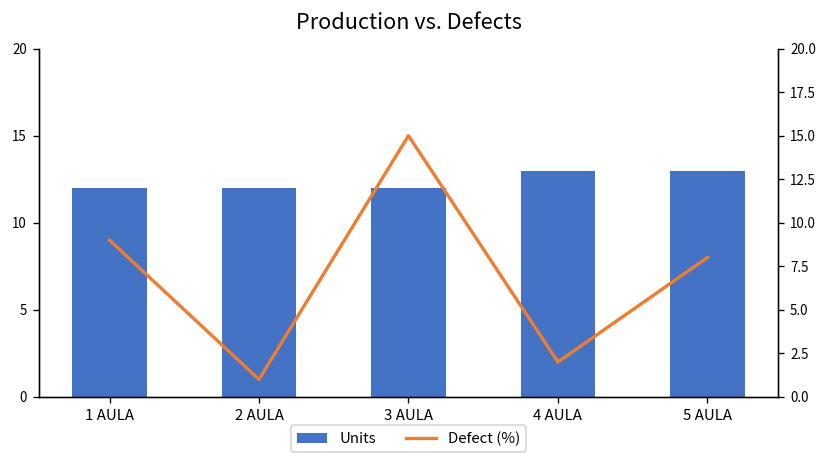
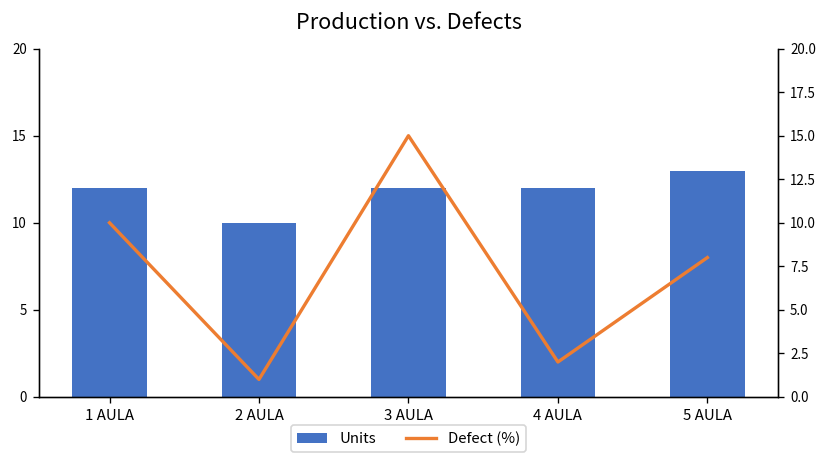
  {
    "Units": {
      "1 AULA": 12,
-     "2 AULA": 12,
+     "2 AULA": 10,
      "3 AULA": 12,
-     "4 AULA": 13,
+     "4 AULA": 12,
      "5 AULA": 13
    },
    "Defect (%)": {
-     "1 AULA": 9,
+     "1 AULA": 10,
      "2 AULA": 1,
      "3 AULA": 15,
      "4 AULA": 2,
      "5 AULA": 8
    }
  }
